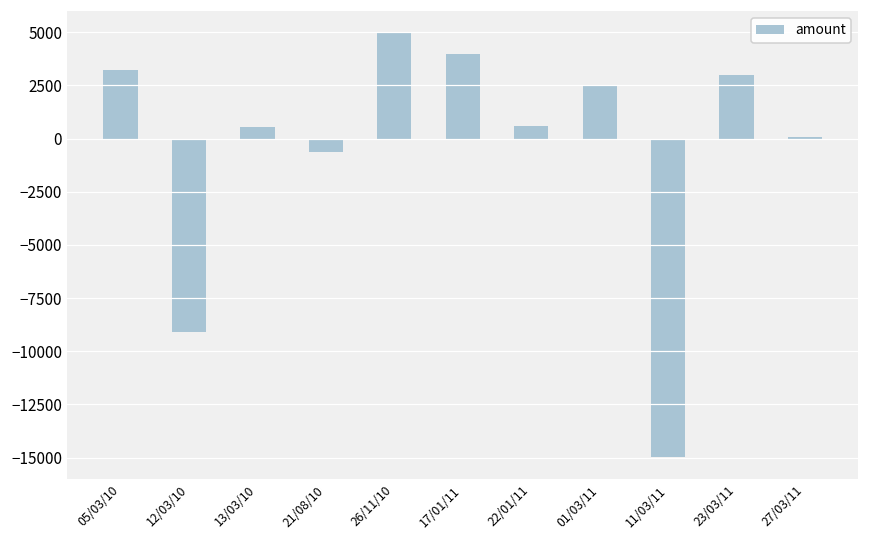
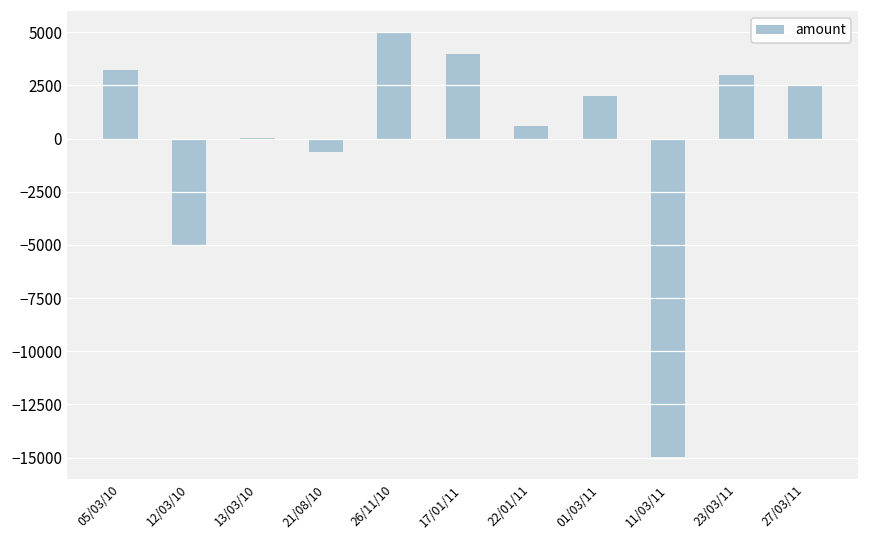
  {
    "05/03/10": 3200,
-   "12/03/10": -9100,
-   "13/03/10": 500,
+   "12/03/10": -5000,
+   "13/03/10": 100,
    "21/08/10": -600,
    "26/11/10": 5000,
    "17/01/11": 4000,
    "22/01/11": 600,
-   "01/03/11": 2500,
+   "01/03/11": 2000,
    "11/03/11": -15000,
    "23/03/11": 3000,
-   "27/03/11": 100
+   "27/03/11": 2500
  }
